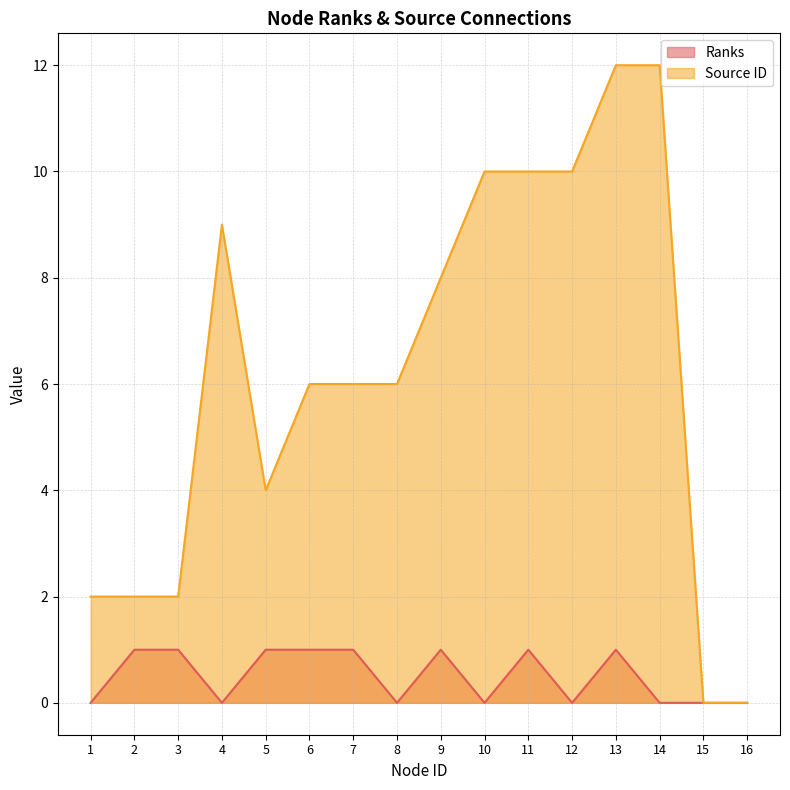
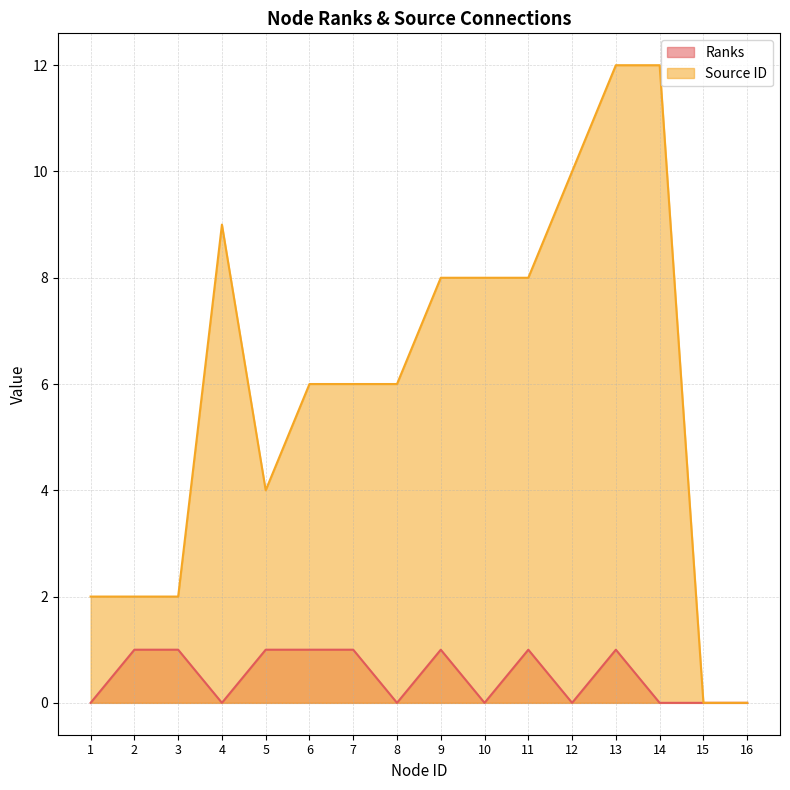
  {
    "Ranks": {
      "1": 0,
      "2": 1,
      "3": 1,
      "4": 0,
      "5": 1,
      "6": 1,
      "7": 1,
      "8": 0,
      "9": 1,
      "10": 0,
      "11": 1,
      "12": 0,
      "13": 1,
      "14": 0
    },
    "Source ID": {
      "1": 2,
      "2": 2,
      "3": 2,
      "4": 9,
      "5": 4,
      "6": 6,
      "7": 6,
      "8": 6,
      "9": 8,
-     "10": 10,
-     "11": 10,
+     "10": 8,
+     "11": 8,
      "12": 10,
      "13": 12,
      "14": 12
    }
  }
